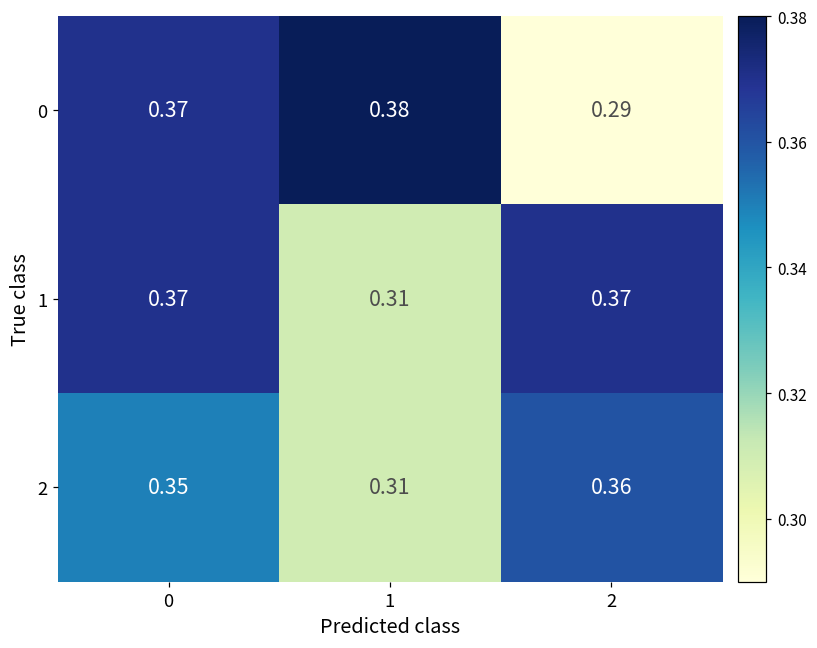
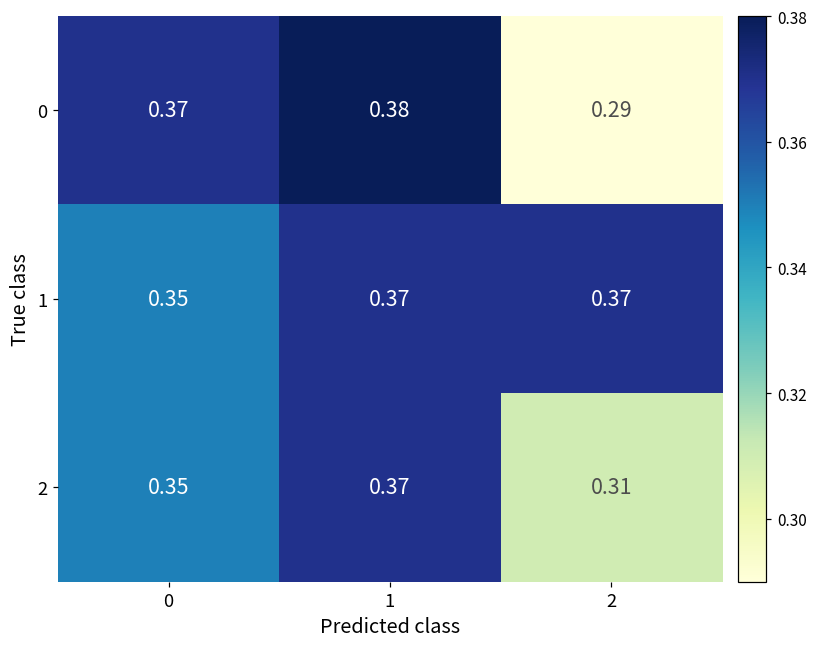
  {
    "0": {
      "0": 0.37,
      "1": 0.38,
      "2": 0.29
    },
    "1": {
-     "0": 0.37,
-     "1": 0.31,
+     "0": 0.35,
+     "1": 0.37,
      "2": 0.37
    },
    "2": {
      "0": 0.35,
-     "1": 0.31,
-     "2": 0.36
+     "1": 0.37,
+     "2": 0.31
    }
  }
